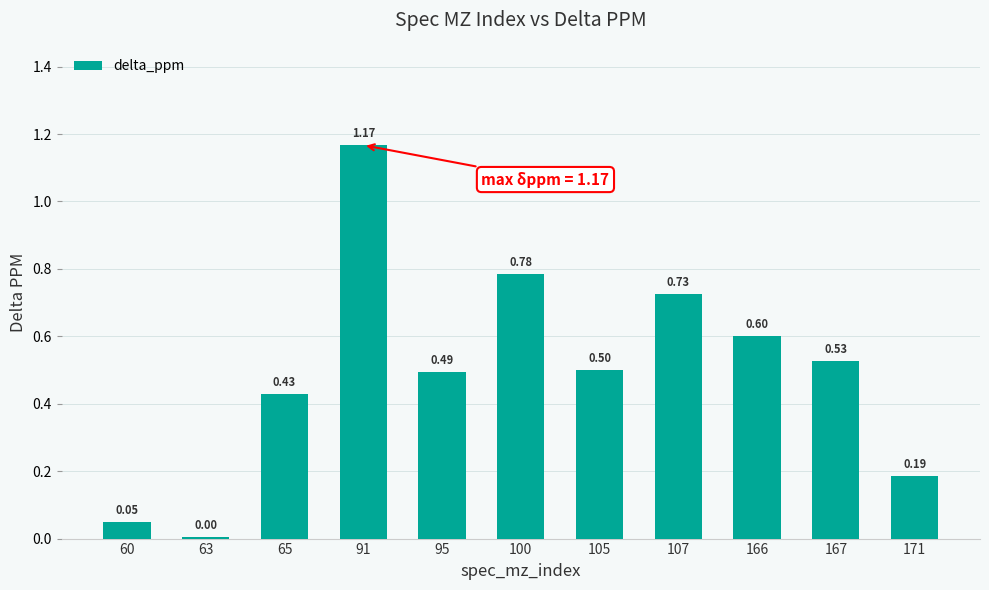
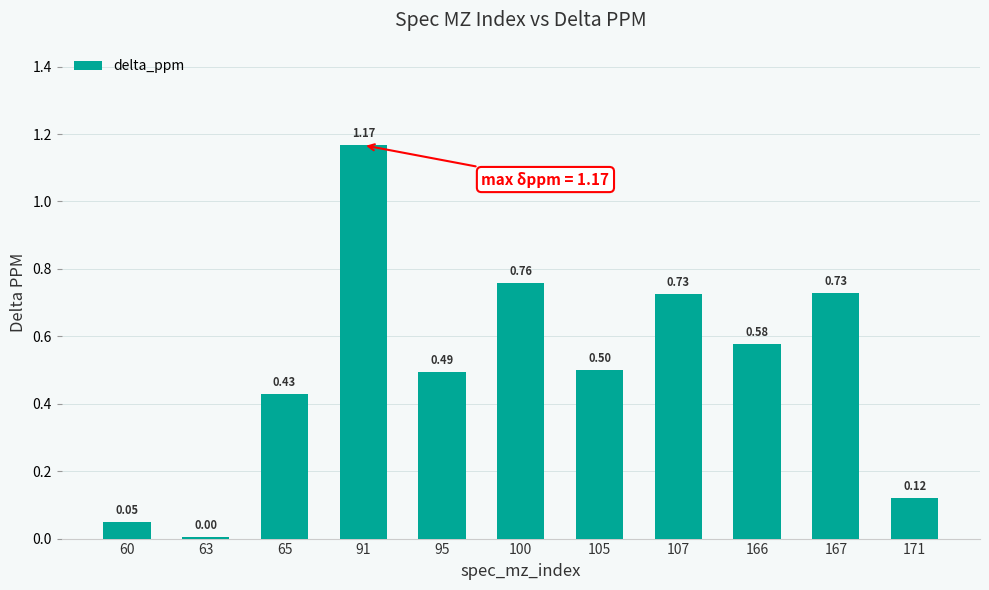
  {
    "60": 0.05,
    "63": 0.00,
    "65": 0.43,
    "91": 1.17,
    "95": 0.49,
-   "100": 0.78,
+   "100": 0.76,
    "105": 0.50,
    "107": 0.73,
-   "166": 0.60,
-   "167": 0.53,
-   "171": 0.19
+   "166": 0.58,
+   "167": 0.73,
+   "171": 0.12
  }
